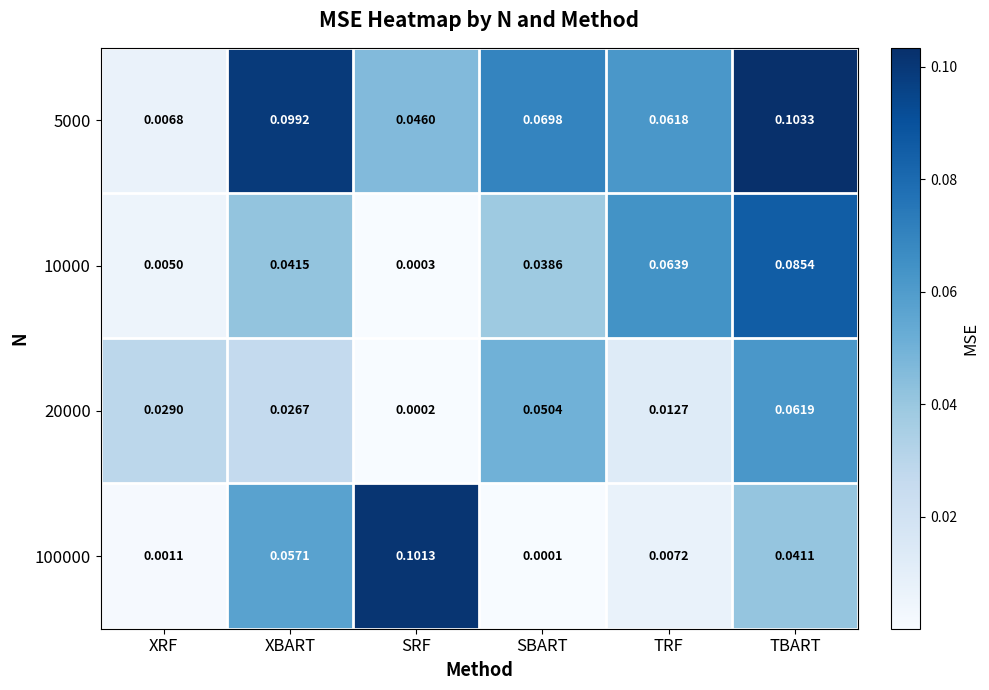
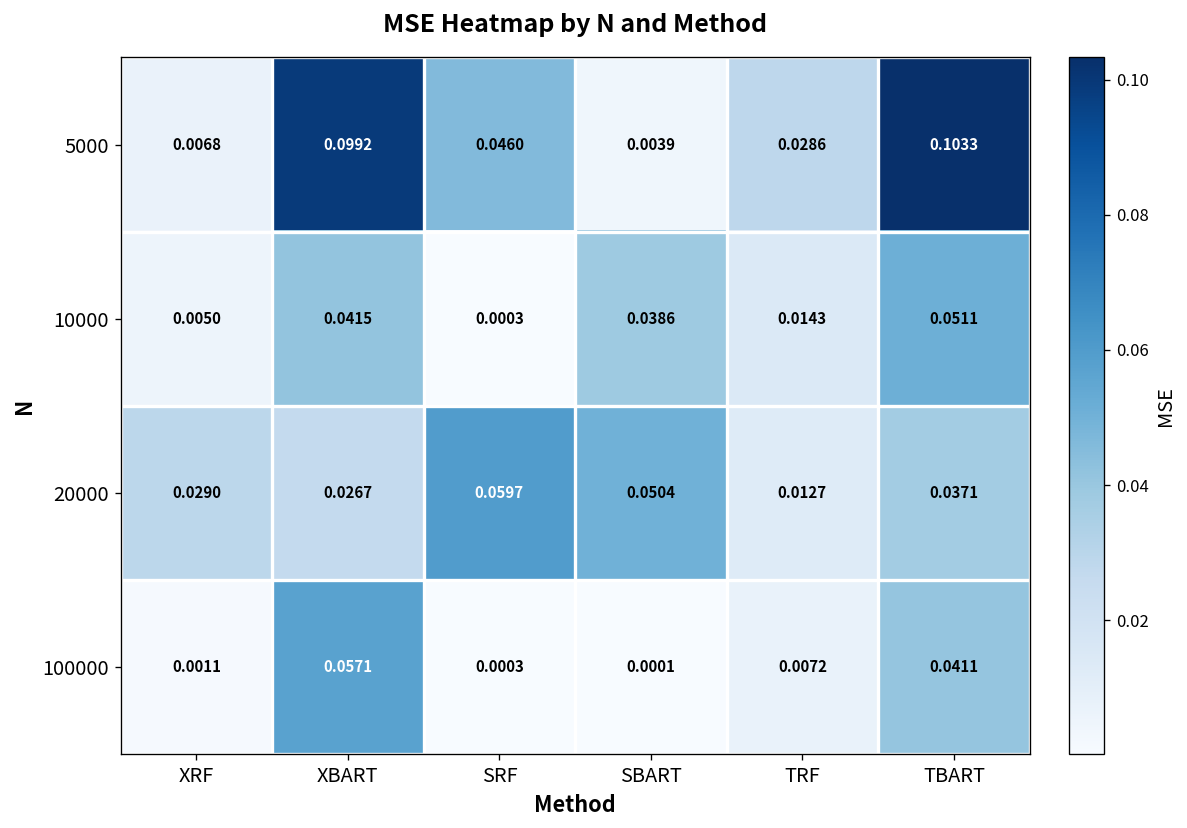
  {
    "5000": {
      "XRF": 0.0068,
      "XBART": 0.0992,
      "SRF": 0.0460,
-     "SBART": 0.0698,
-     "TRF": 0.0618,
+     "SBART": 0.0039,
+     "TRF": 0.0286,
      "TBART": 0.1033
    },
    "10000": {
      "XRF": 0.0050,
      "XBART": 0.0415,
      "SRF": 0.0003,
      "SBART": 0.0386,
-     "TRF": 0.0639,
-     "TBART": 0.0854
+     "TRF": 0.0143,
+     "TBART": 0.0511
    },
    "20000": {
      "XRF": 0.0290,
      "XBART": 0.0267,
-     "SRF": 0.0002,
+     "SRF": 0.0597,
      "SBART": 0.0504,
      "TRF": 0.0127,
-     "TBART": 0.0619
+     "TBART": 0.0371
    },
    "100000": {
      "XRF": 0.0011,
      "XBART": 0.0571,
-     "SRF": 0.1013,
+     "SRF": 0.0003,
      "SBART": 0.0001,
      "TRF": 0.0072,
      "TBART": 0.0411
    }
  }
